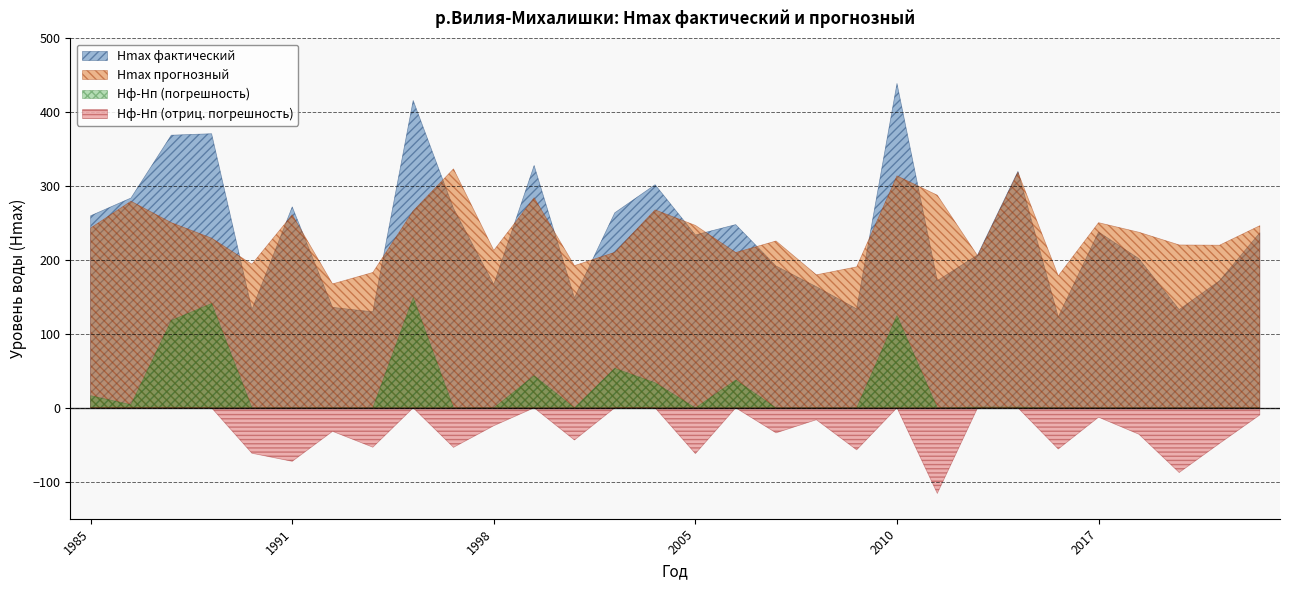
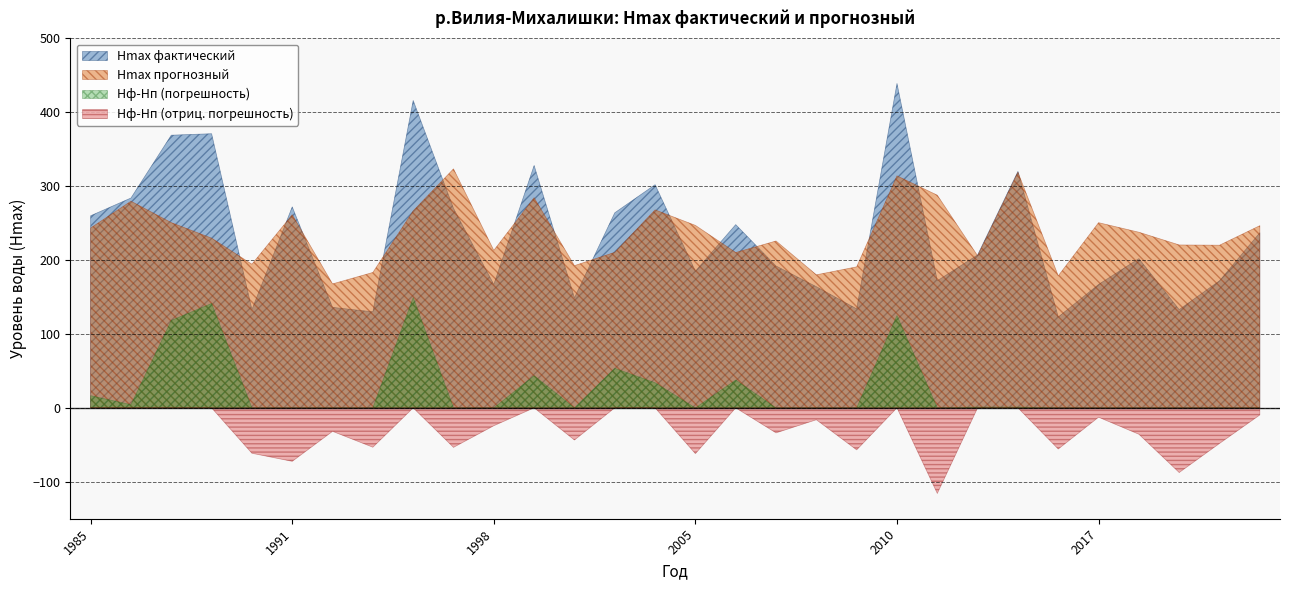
  {
    "Hmax фактический": {
      "1985": 260,
      "1991": 270,
      "1998": 170,
-     "2005": 230,
+     "2005": 190,
      "2010": 440,
-     "2017": 240
+     "2017": 170
    },
    "Hф-Hп (погрешность)": {
      "1985": 20,
      "2010": 130
    }
  }
